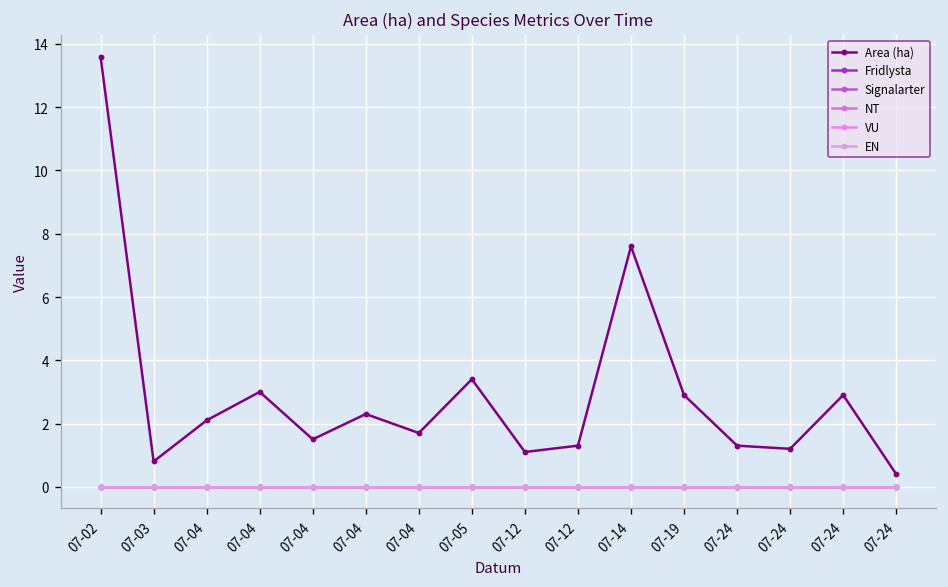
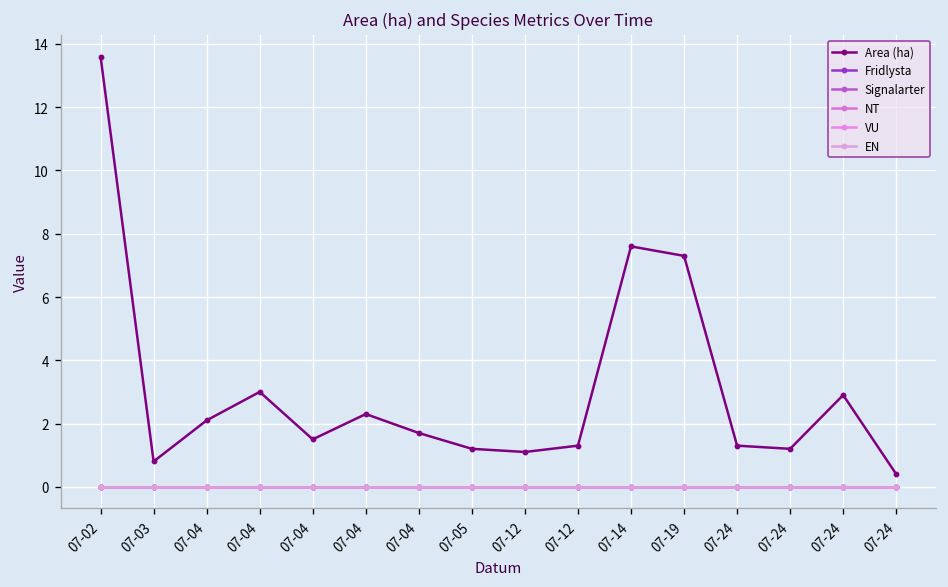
  {
    "Area (ha)": {
      "07-02": 13.6,
      "07-03": 0.8,
-     "07-05": 3.4,
+     "07-05": 1.2,
      "07-14": 7.6,
-     "07-19": 2.9
+     "07-19": 7.3
    },
    "EN": {
      "07-02": 0.0,
      "07-03": 0.0,
      "07-05": 0.0,
      "07-14": 0.0,
      "07-19": 0.0
    }
  }
